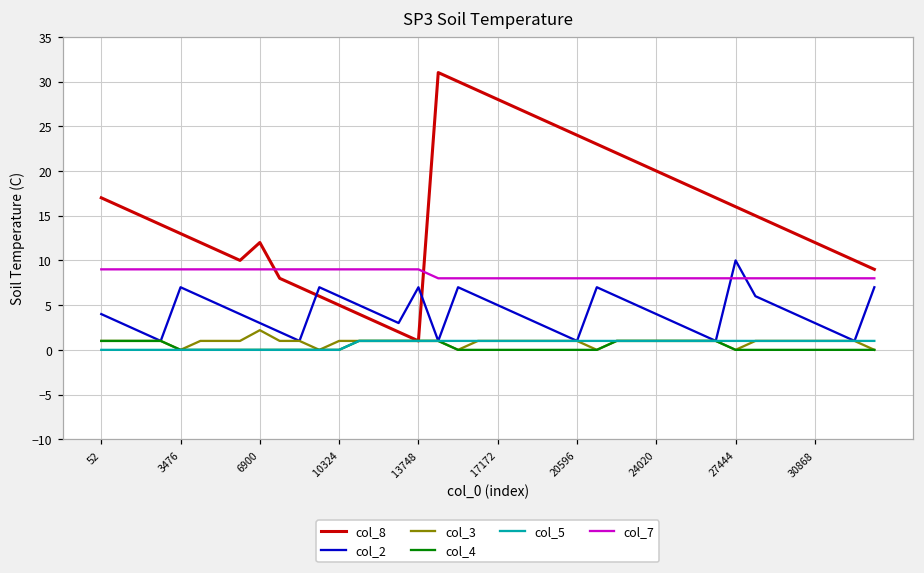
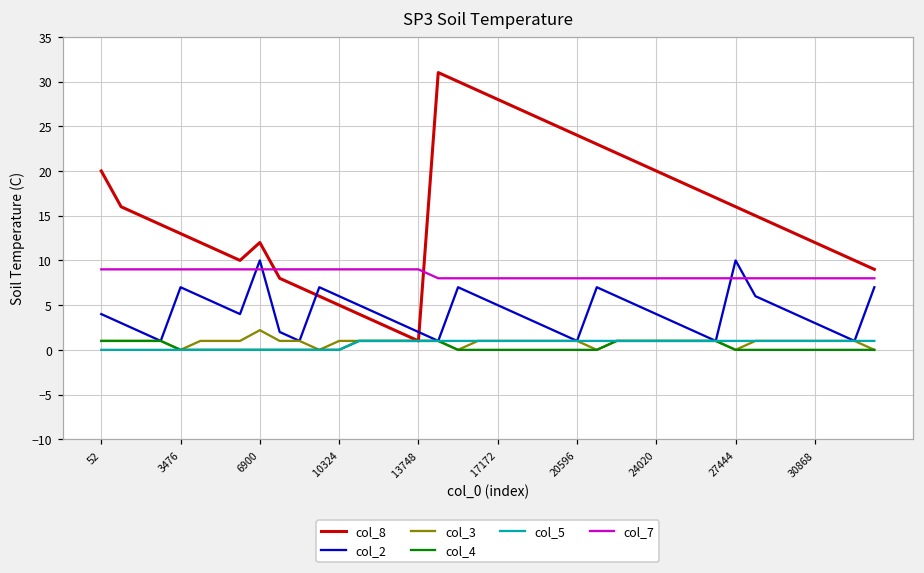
  {
    "col_8": {
-     "52": 17,
+     "52": 20,
      "3476": 13,
      "6900": 12,
      "10324": 5,
      "17172": 28,
      "20596": 24,
      "24020": 20,
      "27444": 16,
      "30868": 12
    },
    "col_2": {
      "52": 4,
      "3476": 7,
-     "6900": 3,
+     "6900": 10,
      "10324": 6,
-     "13748": 7,
+     "13748": 2,
      "17172": 5,
      "24020": 4,
      "27444": 10,
      "30868": 3
    },
    "col_3": {
      "6900": 2,
      "10324": 1
    },
    "col_4": {
      "17172": 0,
      "20596": 0,
      "30868": 0
    },
    "col_5": {
      "52": 0,
      "27444": 1
    },
    "col_7": {
      "52": 9,
      "3476": 9,
      "6900": 9,
      "10324": 9,
      "13748": 9,
      "17172": 8,
      "20596": 8,
      "24020": 8,
      "27444": 8,
      "30868": 8
    }
  }
